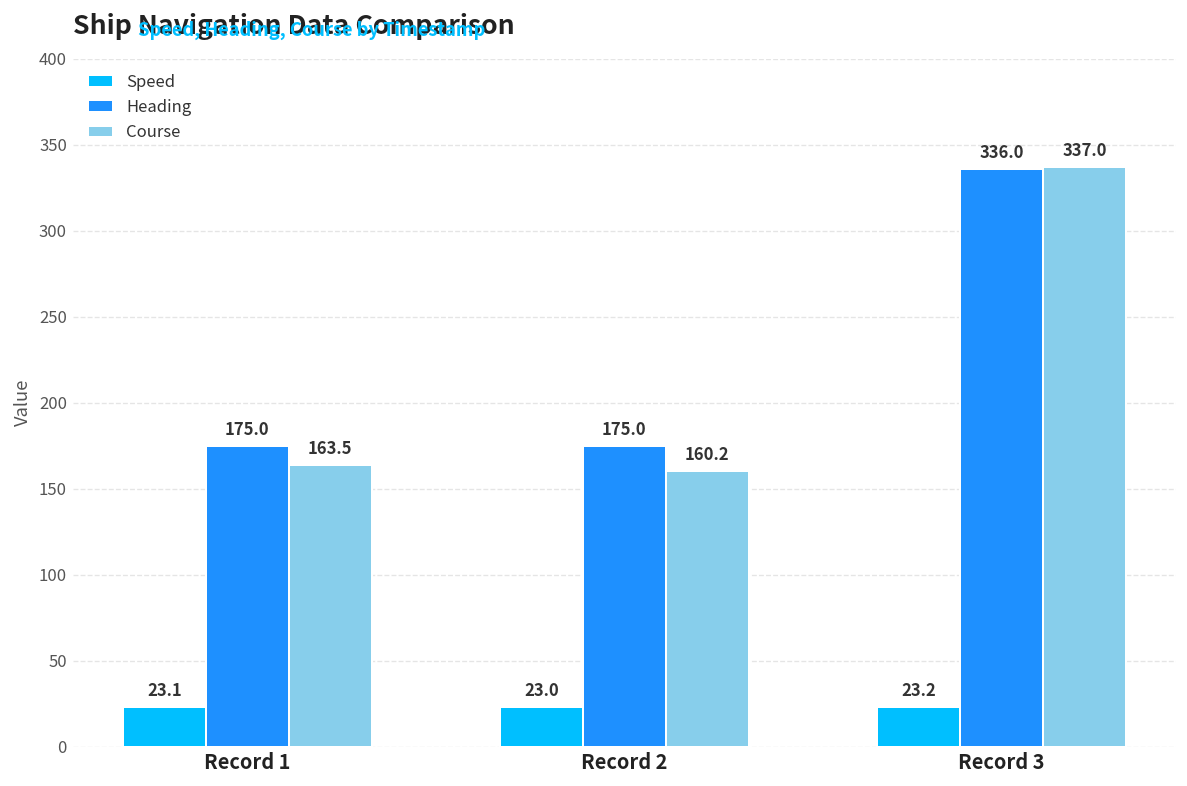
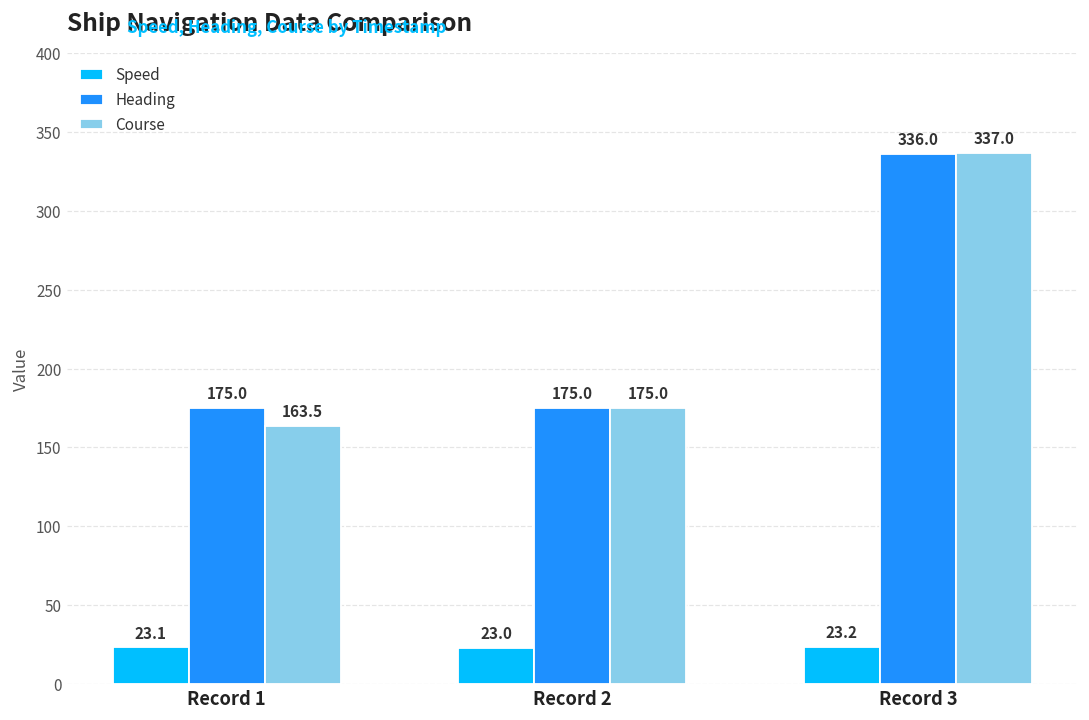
  {
    "Course": {
      "Record 1": 163.5,
-     "Record 2": 160.2,
+     "Record 2": 175.0,
      "Record 3": 337.0
    }
  }
